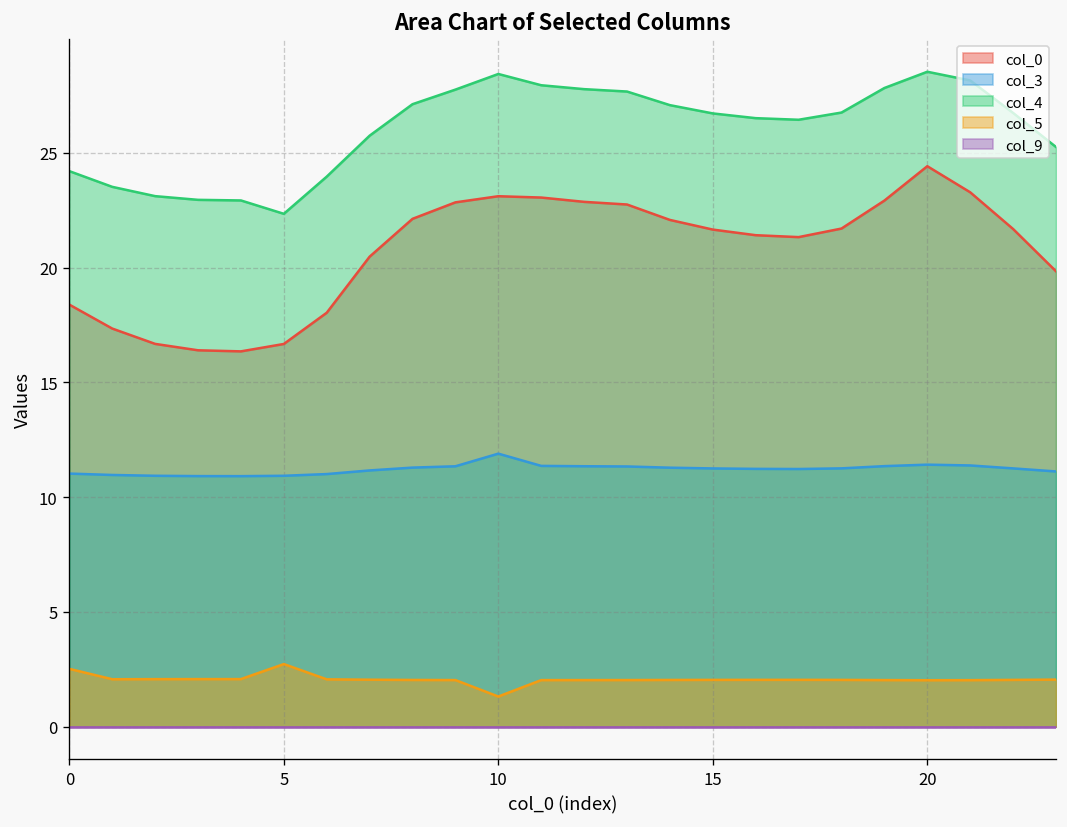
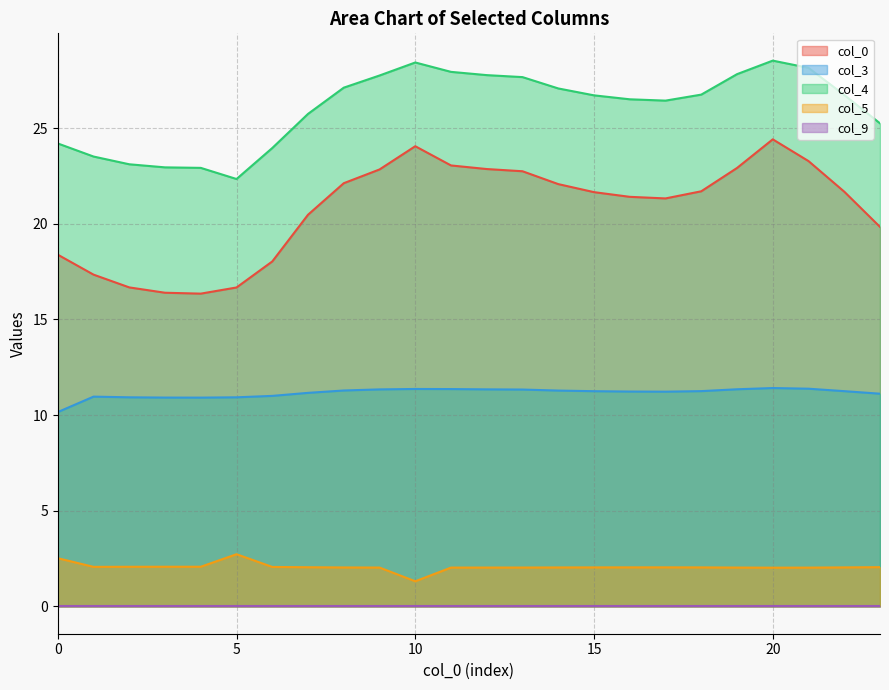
  {
    "col_0": {
      "0": 18.4,
      "5": 16.7,
-     "10": 23.1,
+     "10": 24.1,
      "15": 21.7,
      "20": 24.4
    },
    "col_3": {
-     "0": 11.0,
+     "0": 10.2,
      "5": 10.9,
-     "10": 11.9,
+     "10": 11.4,
      "15": 11.2,
      "20": 11.4
    },
    "col_4": {
      "0": 24.2,
      "5": 22.3,
      "10": 28.4,
      "15": 26.7,
      "20": 28.5
    },
    "col_5": {
      "0": 2.5,
      "5": 2.7,
      "10": 1.3,
      "15": 2.0,
      "20": 2.0
    },
    "col_9": {
      "0": 0.0,
      "5": 0.0,
      "10": 0.0,
      "15": 0.0,
      "20": 0.0
    }
  }
